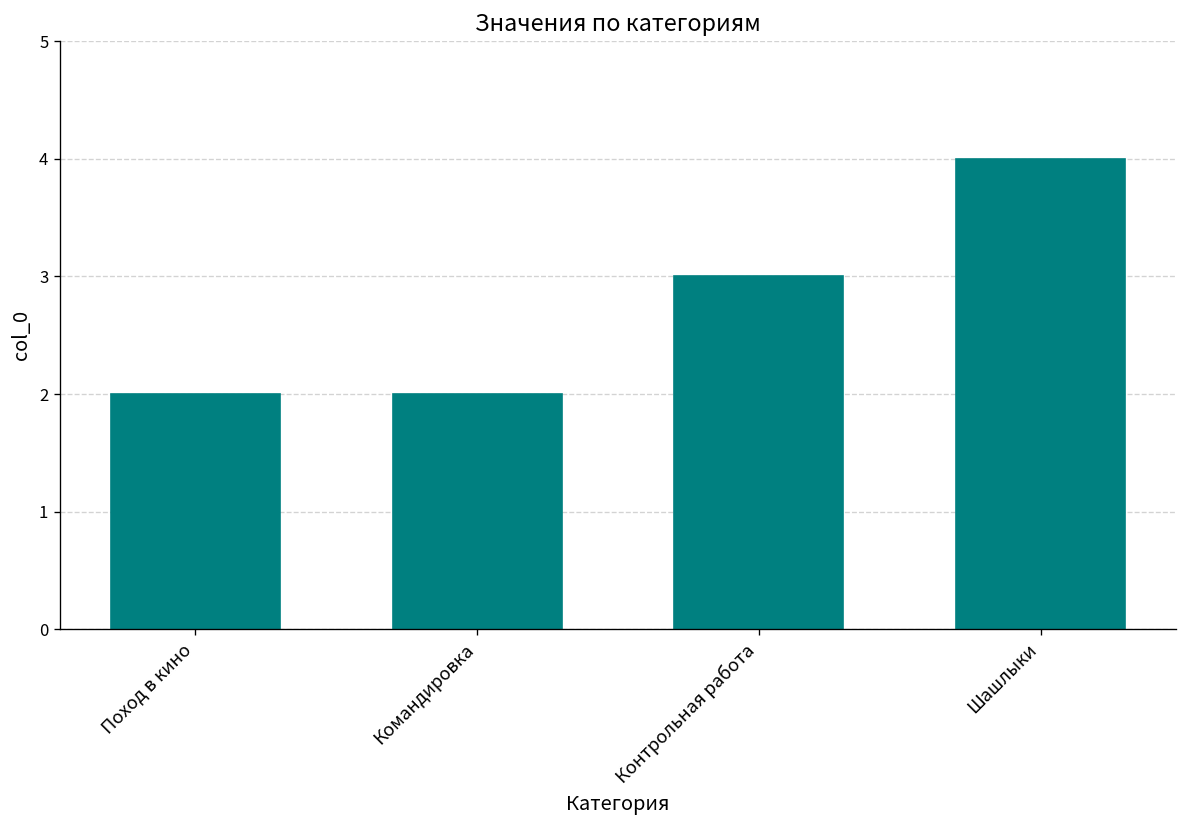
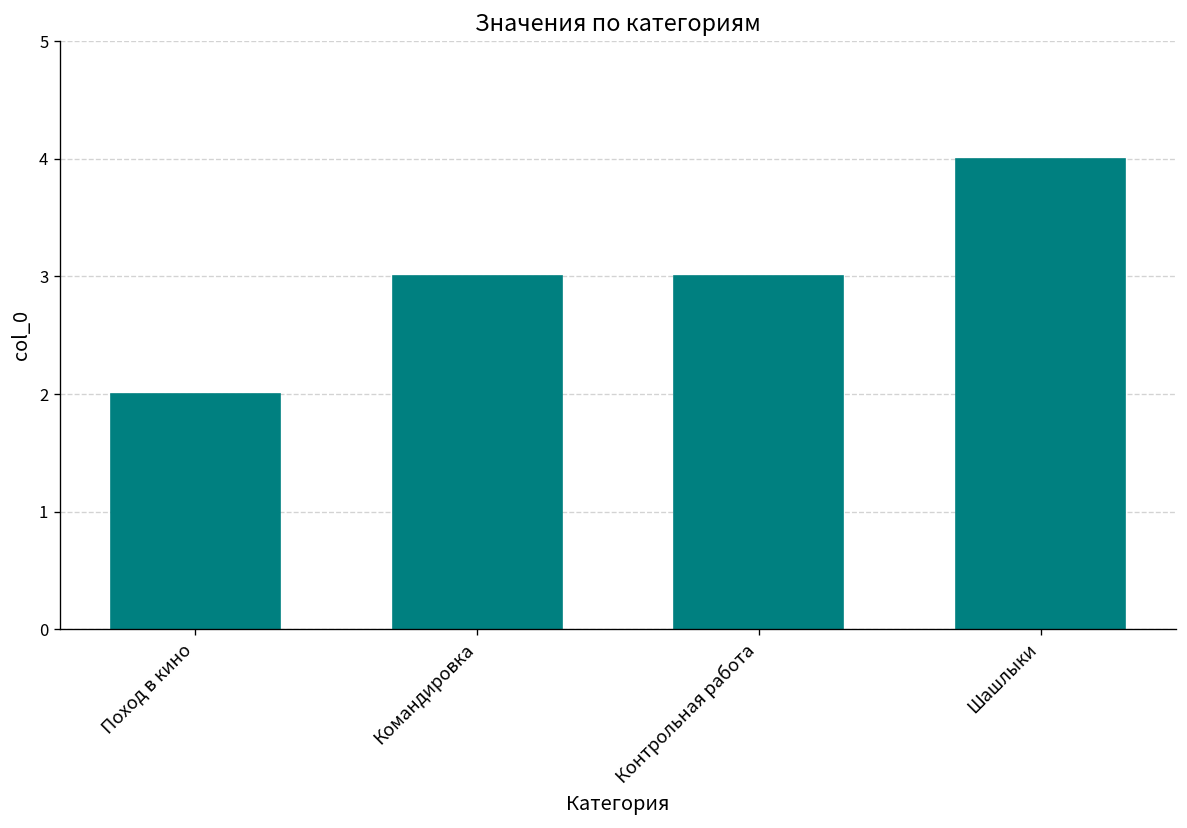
  {
    "Поход в кино": 2,
-   "Командировка": 2,
+   "Командировка": 3,
    "Контрольная работа": 3,
    "Шашлыки": 4
  }
